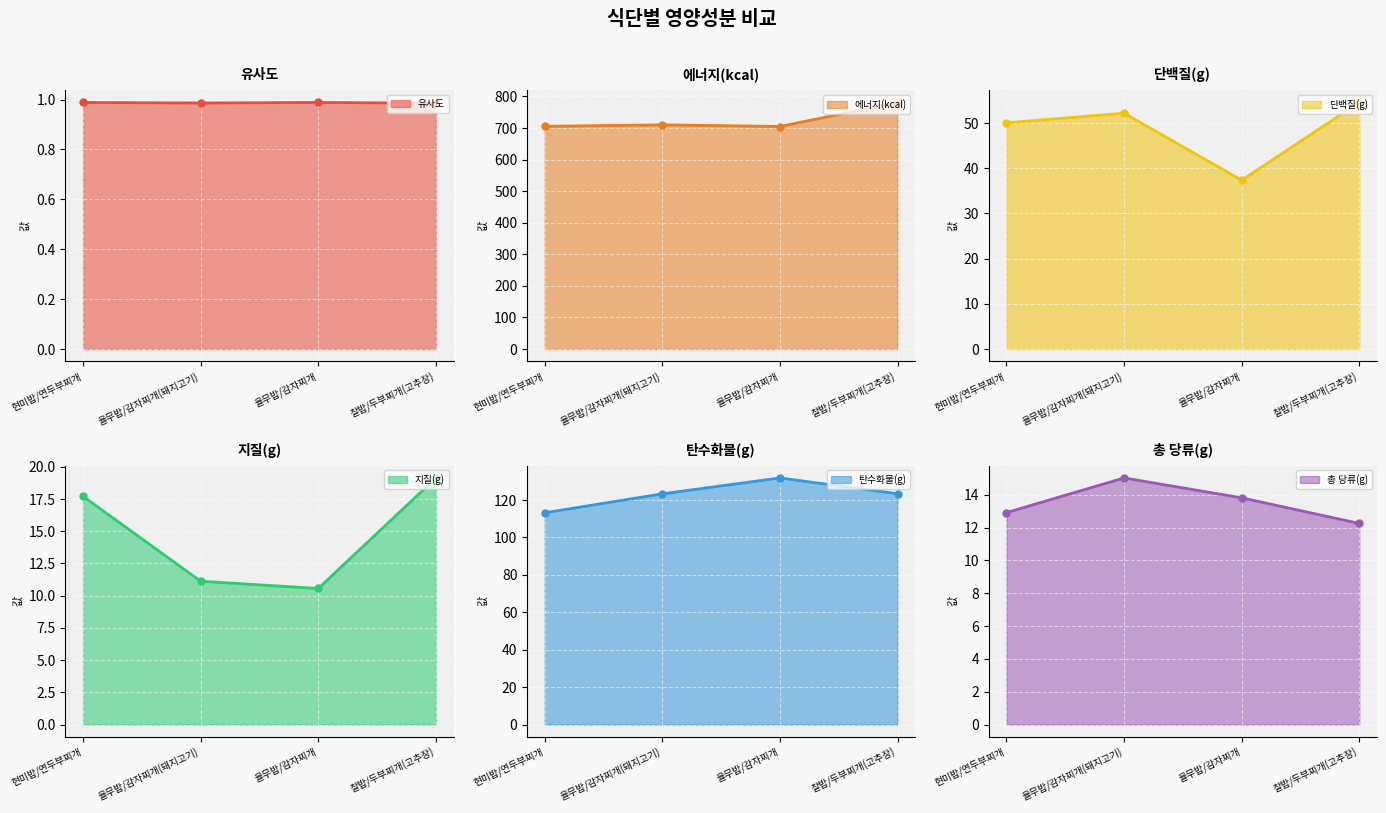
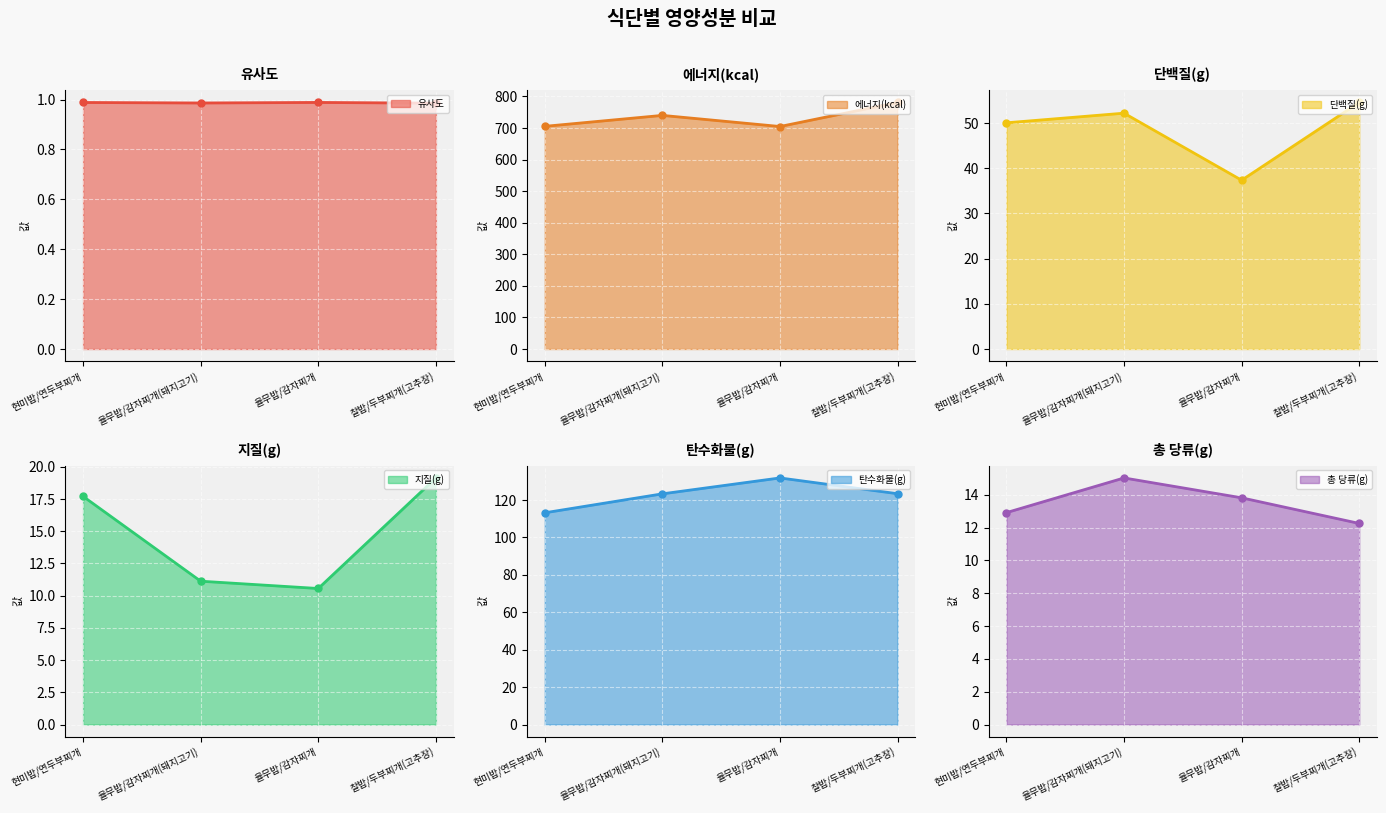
  {
    "유사도": {
      "현미밥/연두부찌개": 0.99,
      "율무밥/감자찌개(돼지고기)": 0.99,
      "율무밥/감자찌개": 0.99
    },
    "에너지(kcal)": {
      "현미밥/연두부찌개": 710,
-     "율무밥/감자찌개(돼지고기)": 710,
+     "율무밥/감자찌개(돼지고기)": 740,
      "율무밥/감자찌개": 700
    },
    "단백질(g)": {
      "현미밥/연두부찌개": 50,
      "율무밥/감자찌개(돼지고기)": 52,
      "율무밥/감자찌개": 37
    },
    "지질(g)": {
      "현미밥/연두부찌개": 17.7,
      "율무밥/감자찌개(돼지고기)": 11.1,
      "율무밥/감자찌개": 10.6
    },
    "탄수화물(g)": {
      "현미밥/연두부찌개": 113,
      "율무밥/감자찌개(돼지고기)": 123,
      "율무밥/감자찌개": 132,
      "찰밥/두부찌개(고추장)": 123
    },
    "총 당류(g)": {
      "현미밥/연두부찌개": 12.9,
      "율무밥/감자찌개(돼지고기)": 15.0,
      "율무밥/감자찌개": 13.8,
      "찰밥/두부찌개(고추장)": 12.2
    }
  }
